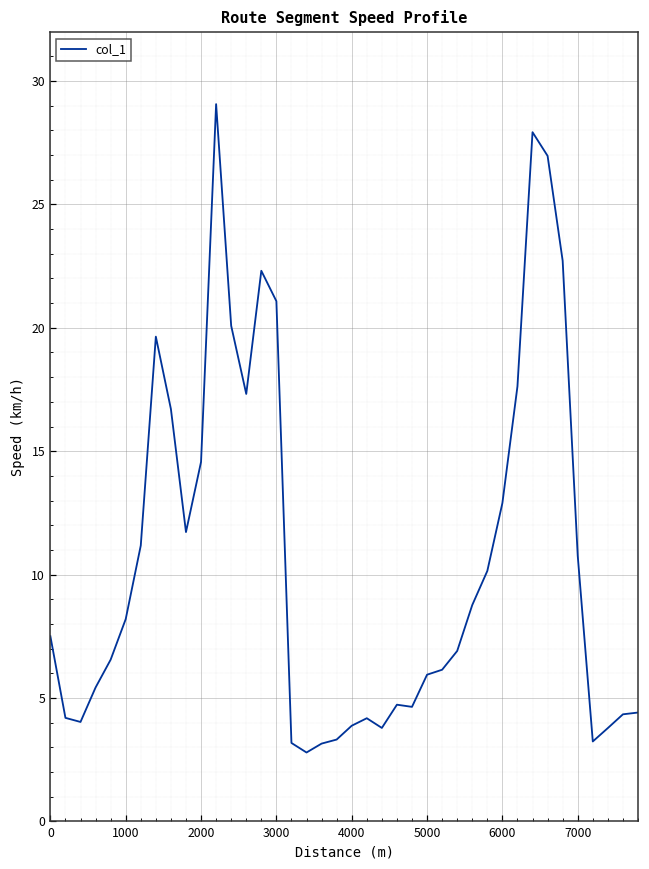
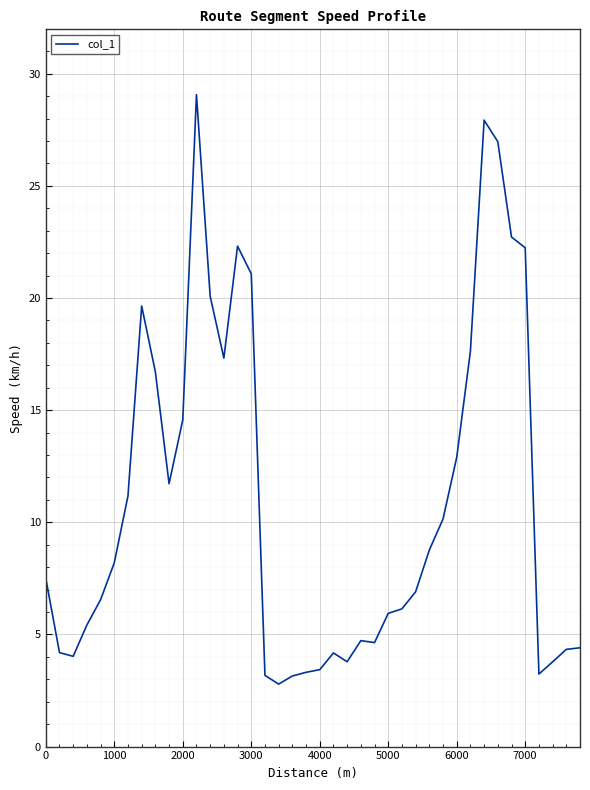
  {
    "0": 7.5,
    "1000": 8.2,
    "2000": 14.6,
    "3000": 21.1,
-   "4000": 3.9,
+   "4000": 3.4,
    "5000": 5.9,
    "6000": 12.9,
-   "7000": 10.8
+   "7000": 22.2
  }
